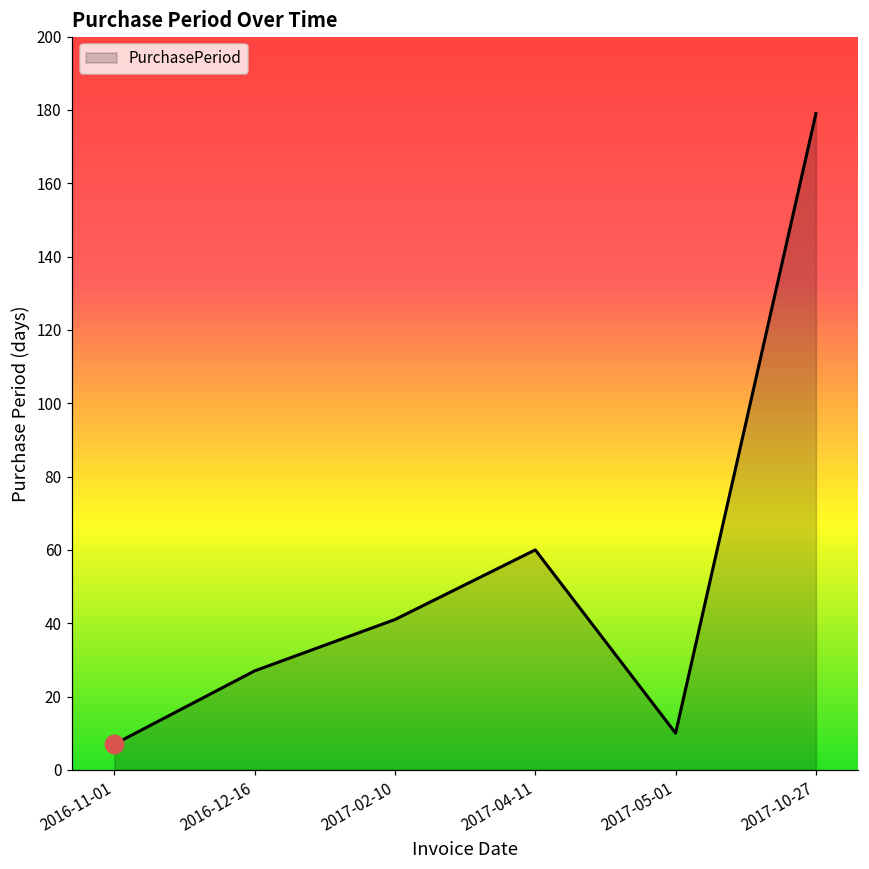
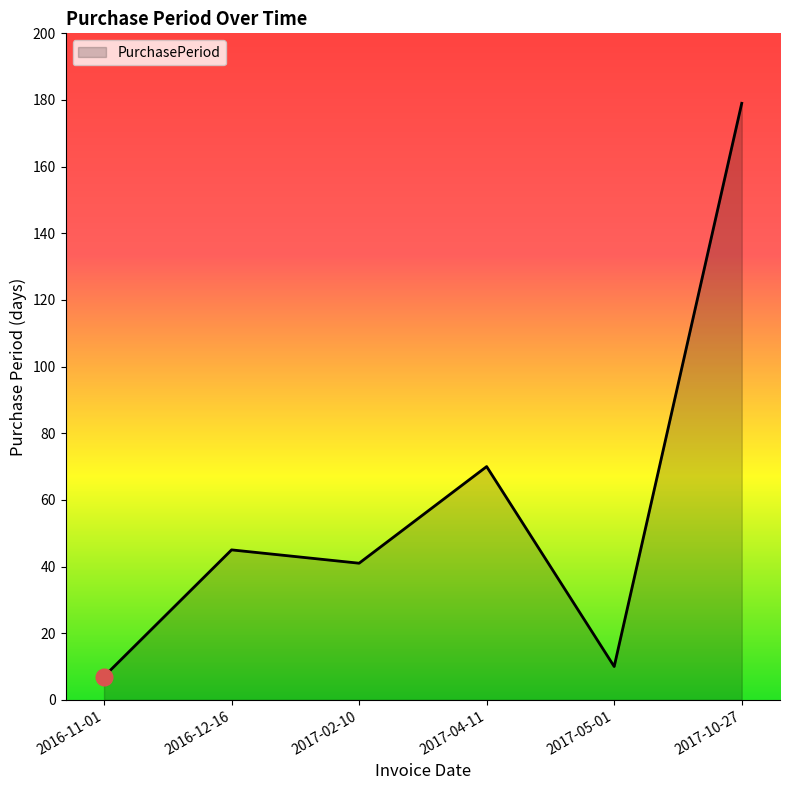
  {
    "PurchasePeriod": {
-     "2016-12-16": 27,
+     "2016-12-16": 45,
      "2017-02-10": 41,
-     "2017-04-11": 60,
+     "2017-04-11": 70,
      "2017-05-01": 10,
      "2017-10-27": 179
    }
  }
